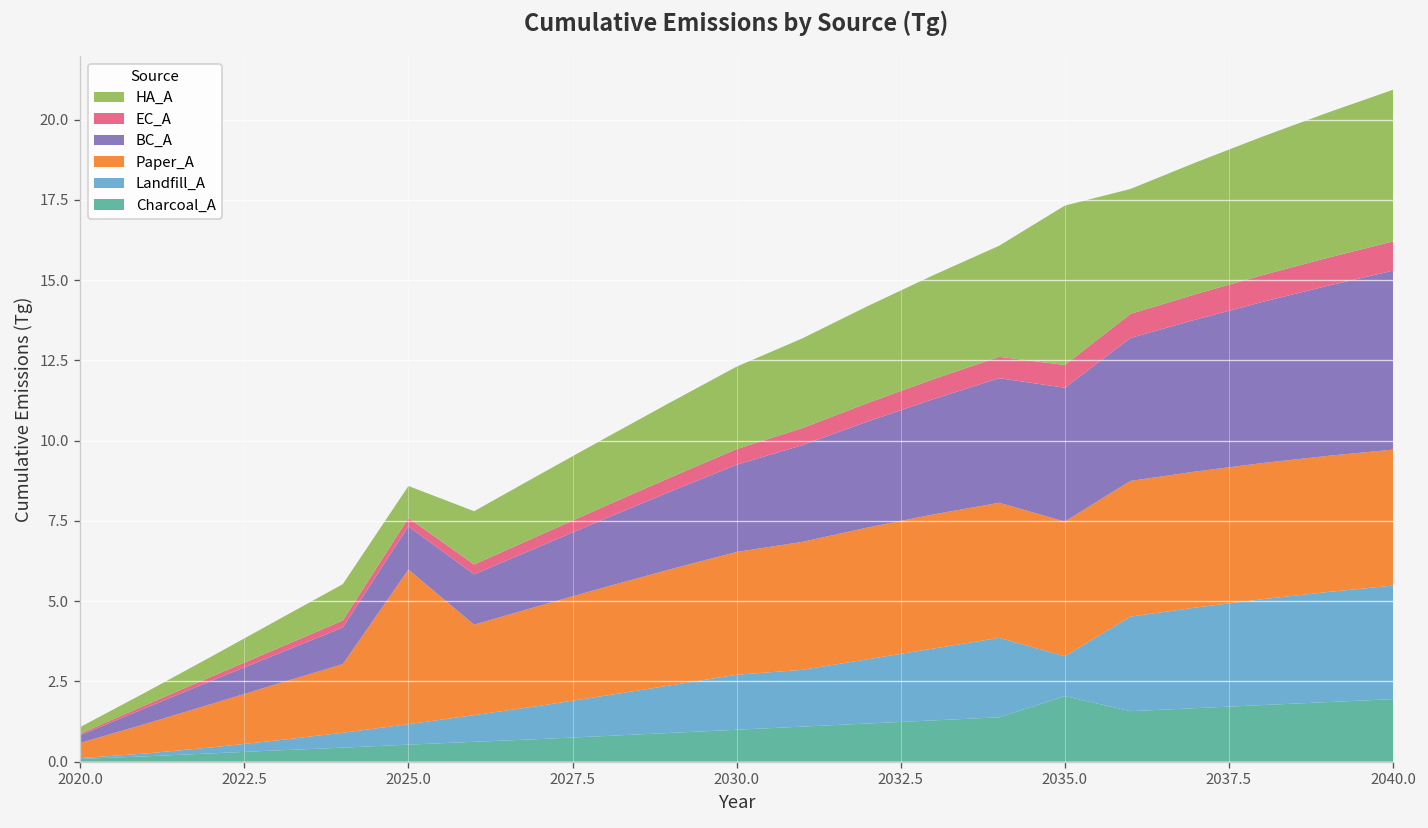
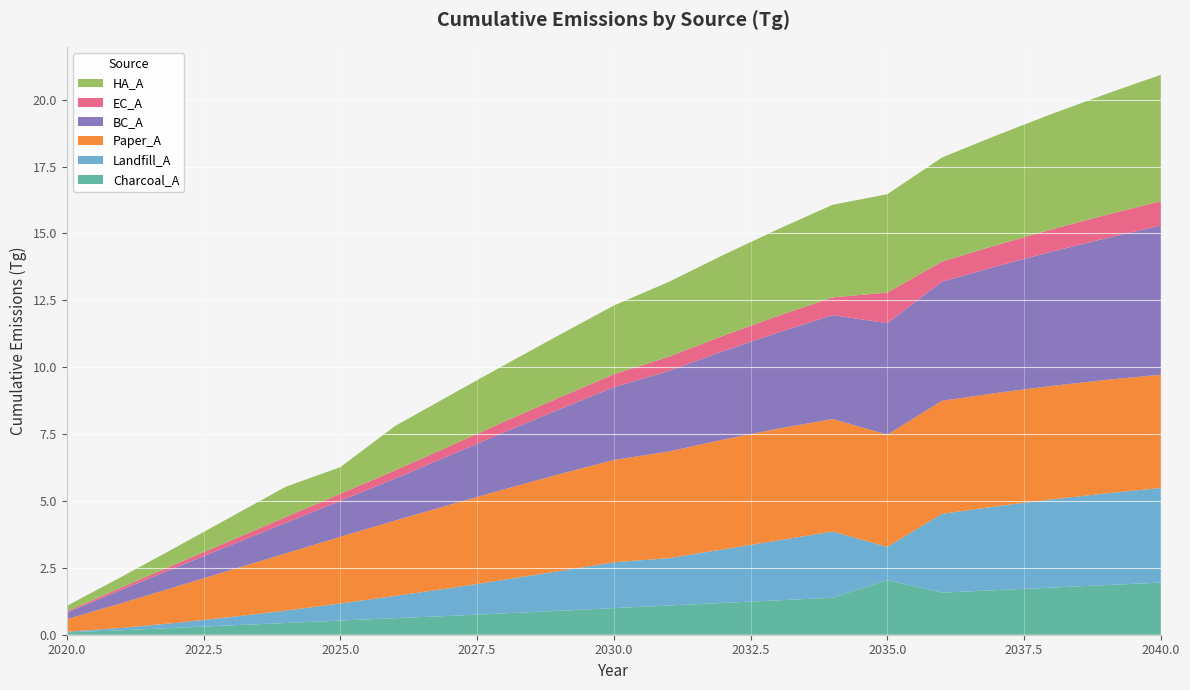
  {
    "Charcoal_A": {
      "2025.0": 0.5,
      "2030.0": 1.0,
      "2035.0": 2.0,
      "2040.0": 1.9
    },
    "Landfill_A": {
      "2025.0": 0.6,
      "2030.0": 1.7,
      "2035.0": 1.2,
      "2040.0": 3.5
    },
    "Paper_A": {
      "2020.0": 0.5,
-     "2025.0": 4.8,
+     "2025.0": 2.5,
      "2030.0": 3.8,
      "2035.0": 4.2,
      "2040.0": 4.2
    },
    "BC_A": {
      "2025.0": 1.3,
      "2030.0": 2.7,
      "2035.0": 4.2,
      "2040.0": 5.6
    },
    "EC_A": {
      "2025.0": 0.3,
      "2030.0": 0.5,
-     "2035.0": 0.7,
+     "2035.0": 1.1,
      "2040.0": 0.9
    },
    "HA_A": {
      "2020.0": 0.2,
      "2025.0": 1.0,
      "2030.0": 2.6,
-     "2035.0": 5.0,
+     "2035.0": 3.7,
      "2040.0": 4.7
    }
  }
